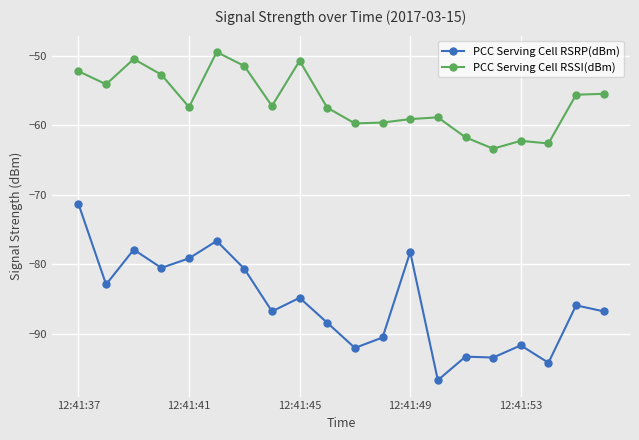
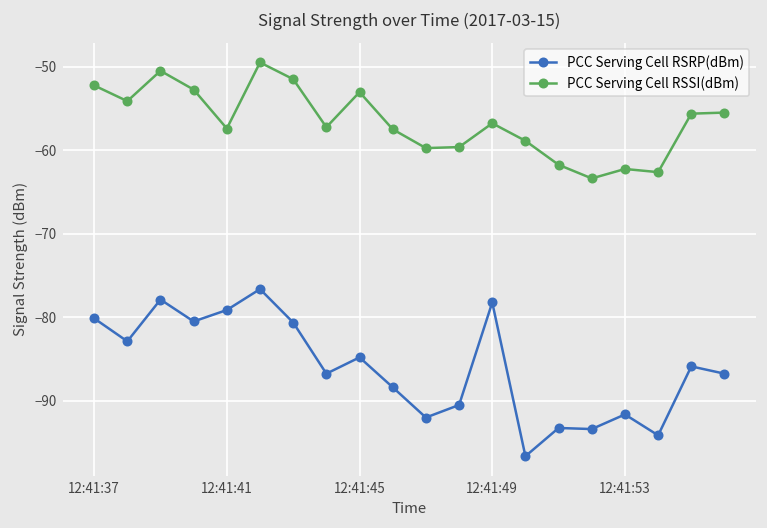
  {
    "PCC Serving Cell RSRP(dBm)": {
-     "12:41:37": -71,
+     "12:41:37": -80,
      "12:41:41": -79,
      "12:41:45": -85,
      "12:41:49": -78,
      "12:41:53": -92
    },
    "PCC Serving Cell RSSI(dBm)": {
      "12:41:37": -52,
      "12:41:41": -57,
-     "12:41:45": -51,
-     "12:41:49": -59,
+     "12:41:45": -53,
+     "12:41:49": -57,
      "12:41:53": -62
    }
  }
